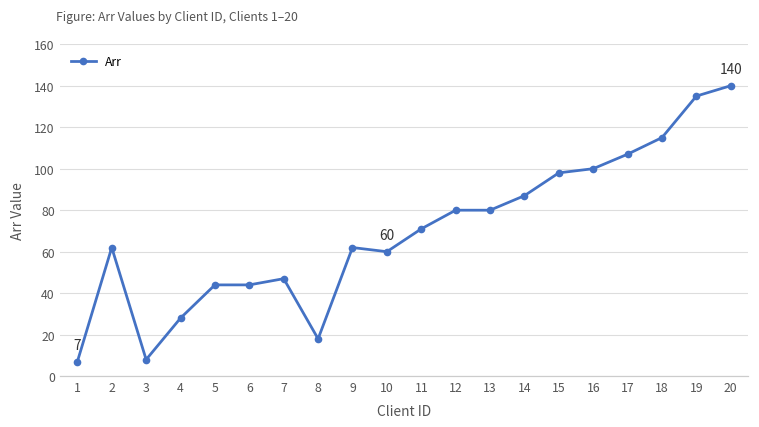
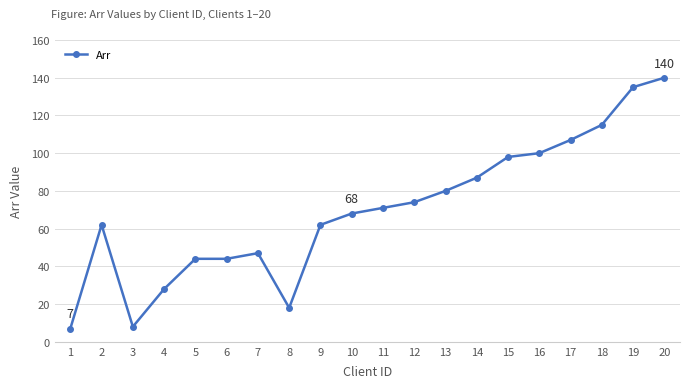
  {
    "1": 7,
-   "10": 60,
-   "12": 80,
+   "10": 68,
+   "12": 74,
    "20": 140
  }
